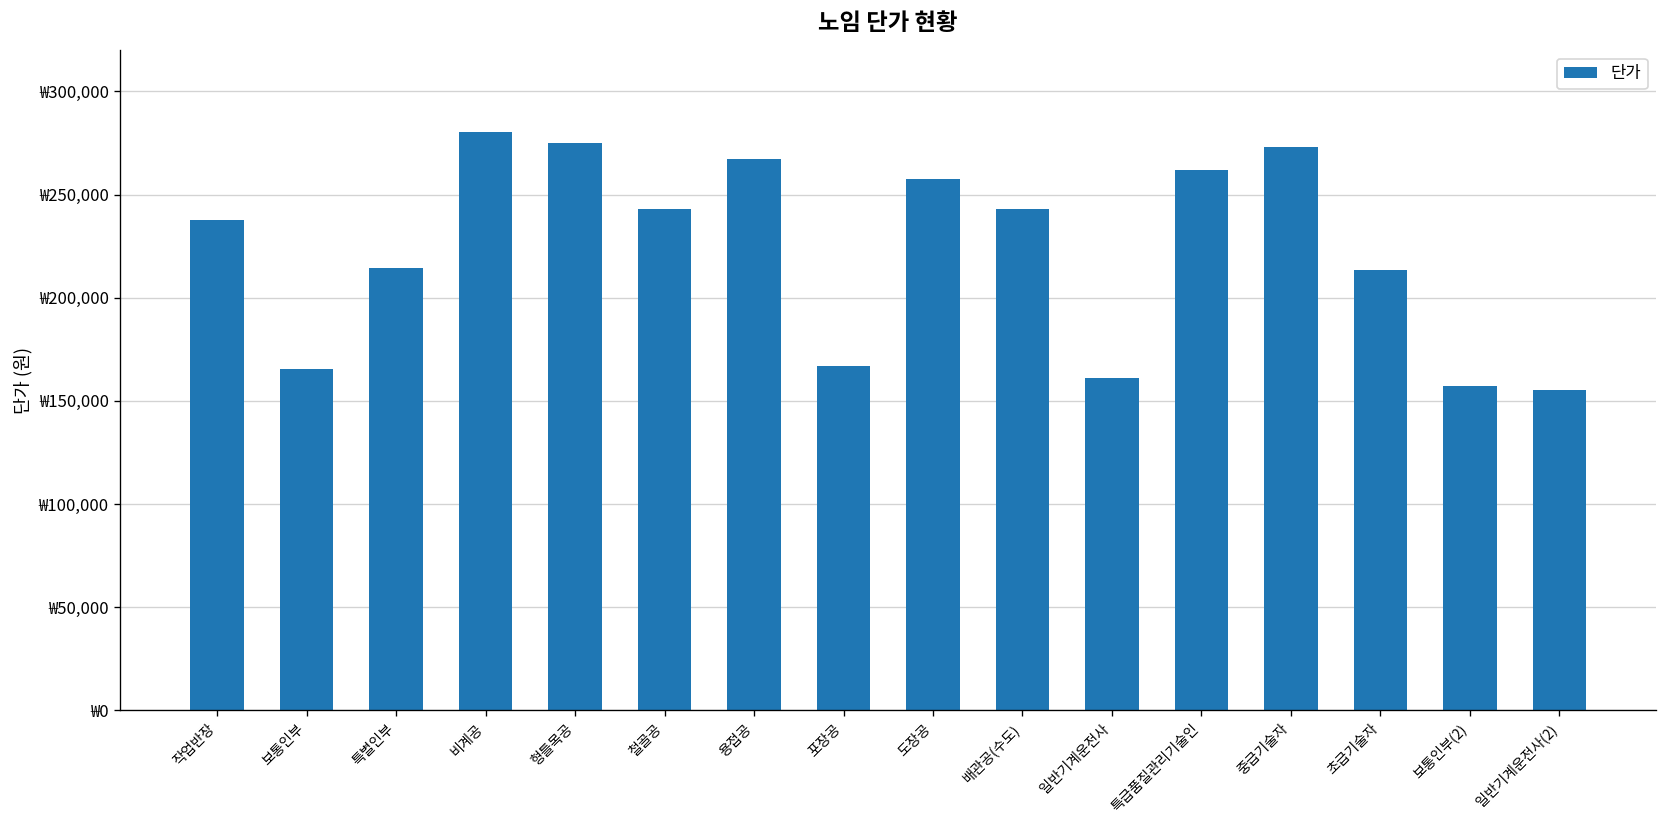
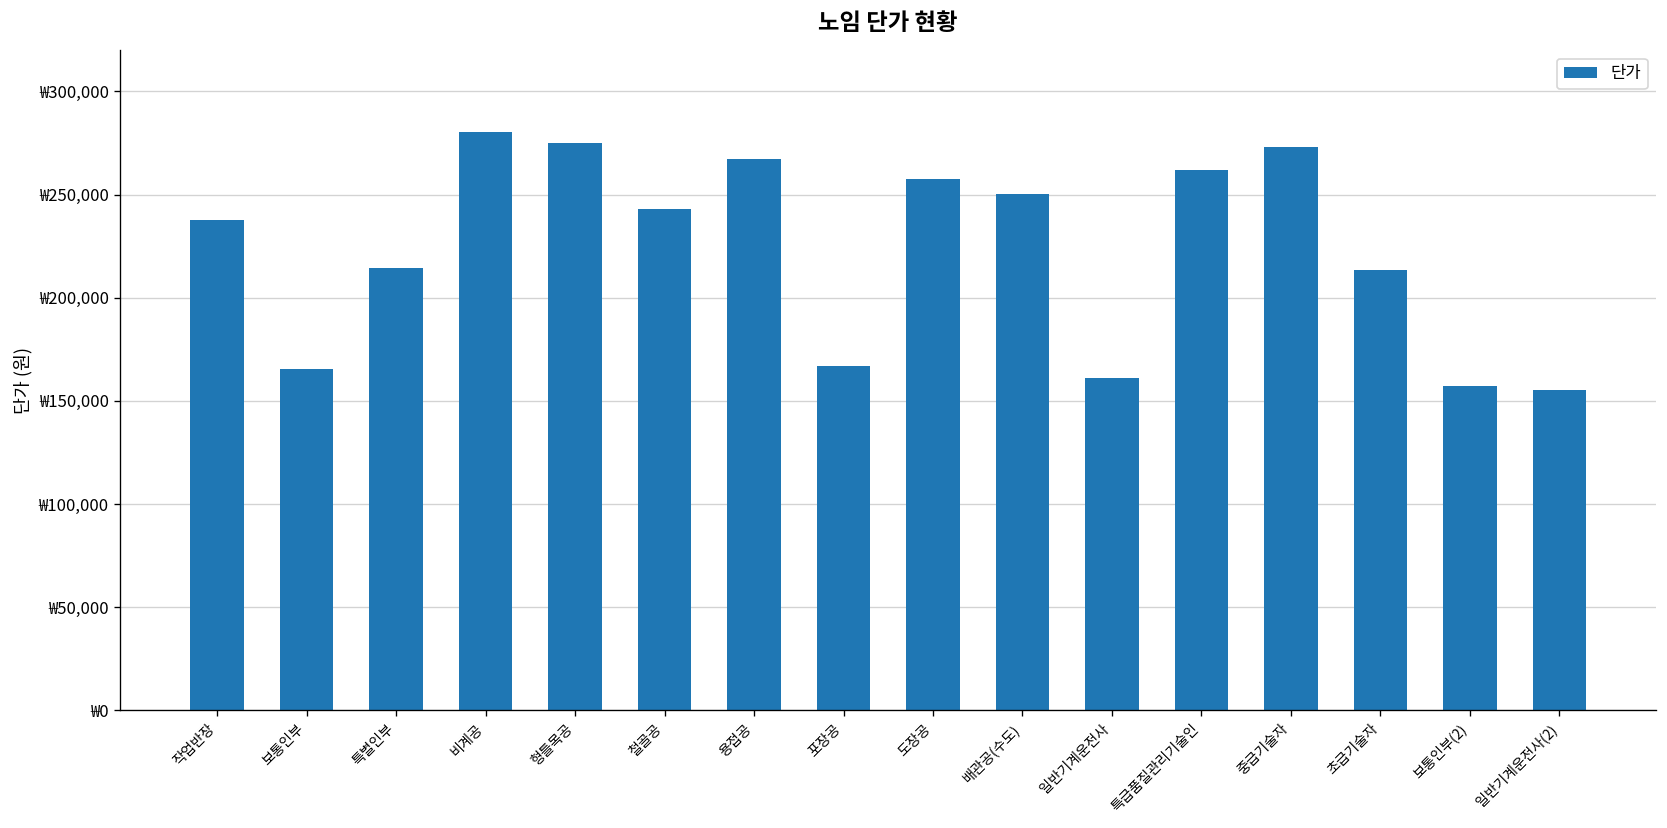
  {
    "작업반장": "₩238,000",
    "보통인부": "₩166,000",
    "특별인부": "₩214,000",
    "비계공": "₩280,000",
    "형틀목공": "₩275,000",
    "철골공": "₩243,000",
    "용접공": "₩267,000",
    "포장공": "₩167,000",
    "도장공": "₩257,000",
-   "배관공(수도)": "₩243,000",
+   "배관공(수도)": "₩250,000",
    "일반기계운전사": "₩161,000",
    "특급품질관리기술인": "₩262,000",
    "중급기술자": "₩273,000",
    "초급기술자": "₩213,000",
    "보통인부(2)": "₩157,000",
    "일반기계운전사(2)": "₩155,000"
  }
